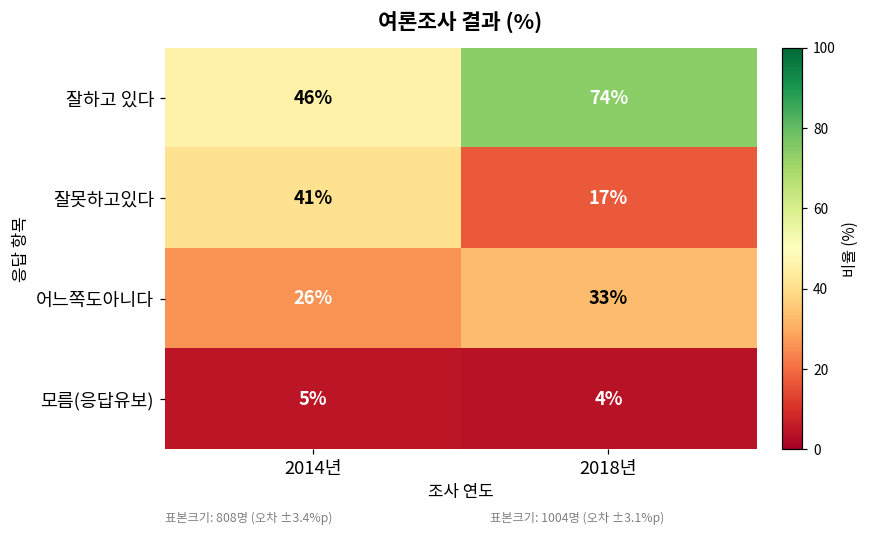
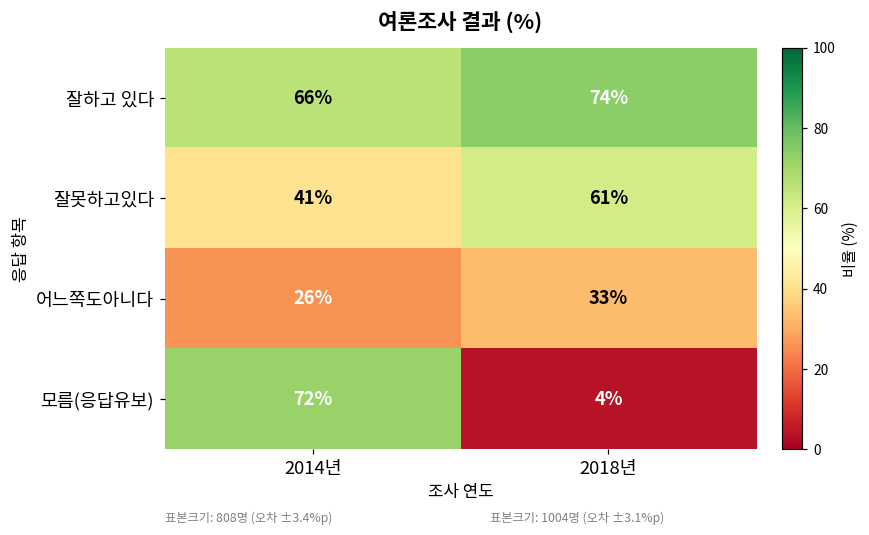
  {
    "잘하고 있다": {
-     "2014년": "46%",
+     "2014년": "66%",
      "2018년": "74%"
    },
    "잘못하고있다": {
      "2014년": "41%",
-     "2018년": "17%"
+     "2018년": "61%"
    },
    "어느쪽도아니다": {
      "2014년": "26%",
      "2018년": "33%"
    },
    "모름(응답유보)": {
-     "2014년": "5%",
+     "2014년": "72%",
      "2018년": "4%"
    }
  }
